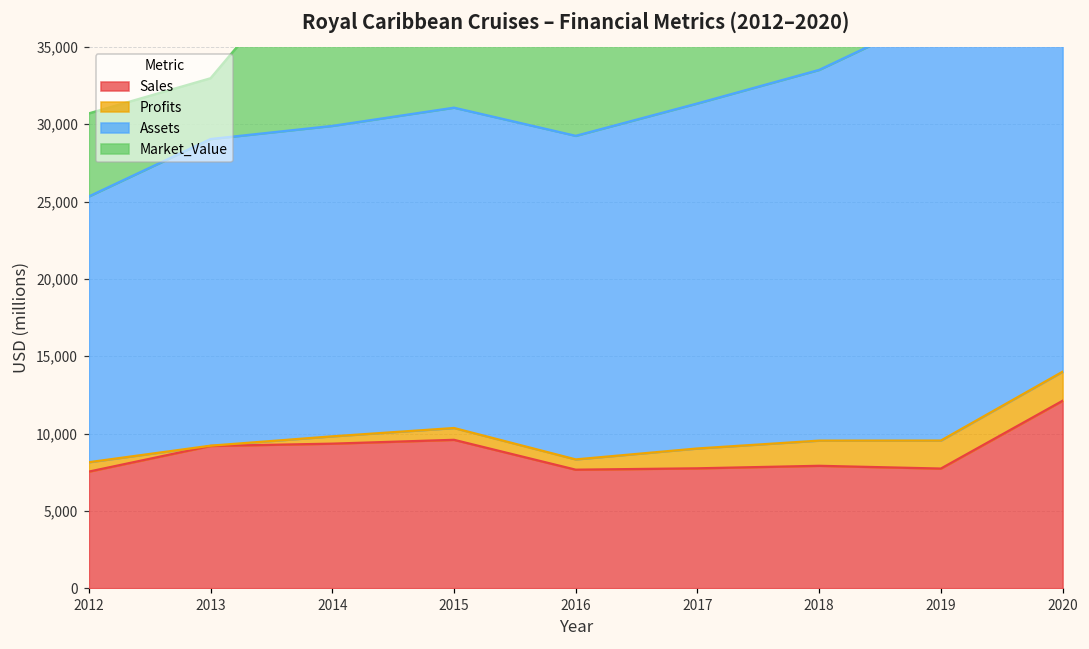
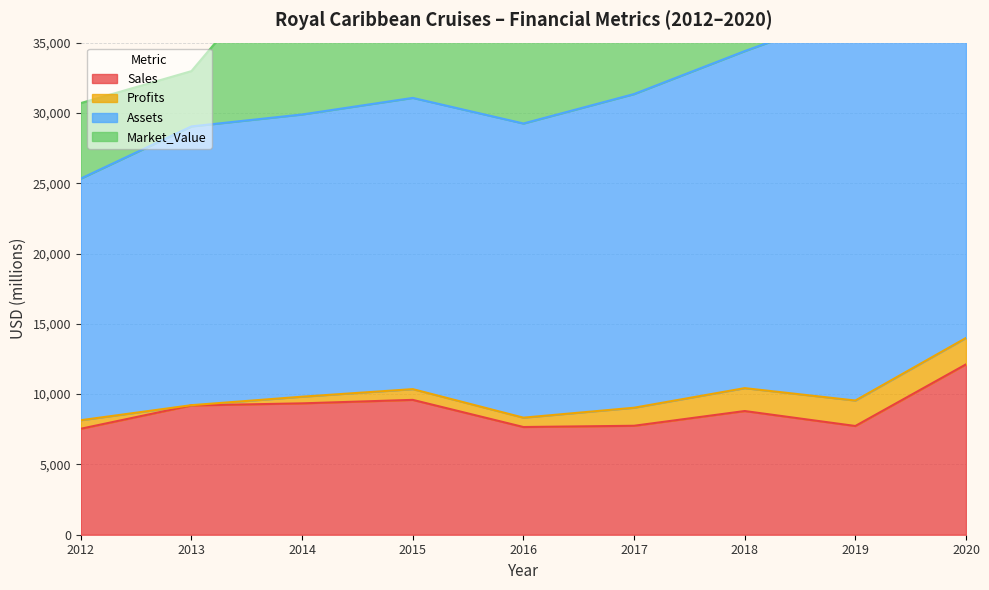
  {
    "Sales": {
      "2012": "7,500",
      "2014": "9,300",
      "2015": "9,600",
      "2016": "7,700",
      "2017": "7,700",
-     "2018": "7,900",
+     "2018": "8,800",
      "2019": "7,700",
      "2020": "12,100"
    },
    "Profits": {
      "2012": "600",
      "2014": "500",
      "2015": "800",
      "2016": "700",
      "2017": "1,300",
      "2018": "1,600",
      "2019": "1,800",
      "2020": "1,900"
    },
    "Assets": {
      "2012": "17,200",
      "2014": "20,100",
      "2015": "20,700",
      "2016": "20,900",
      "2017": "22,300",
      "2018": "24,000"
    },
    "Market_Value": {
      "2012": "5,400"
    }
  }
